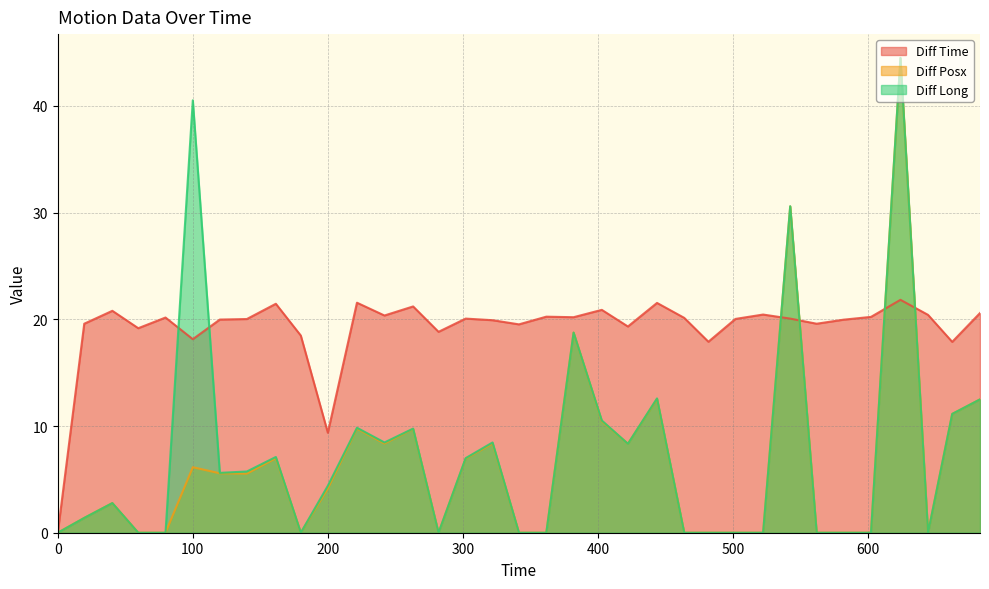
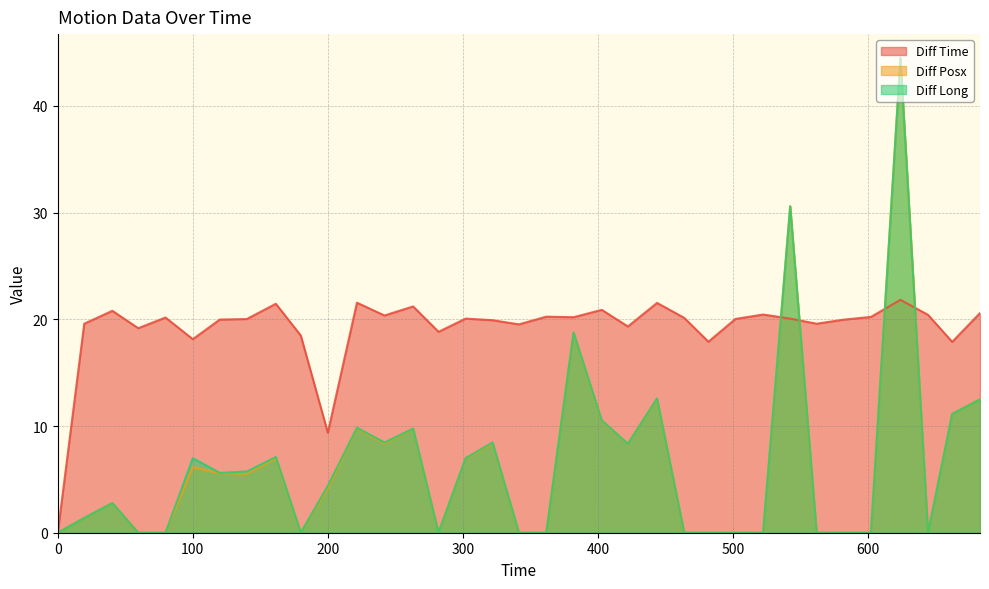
  {
    "Diff Time": {
      "100": 18.1,
      "200": 9.4
    },
    "Diff Posx": {
      "100": 6.1,
      "200": 4.2
    },
    "Diff Long": {
-     "100": 40.5,
+     "100": 7.0,
      "200": 4.4
    }
  }
